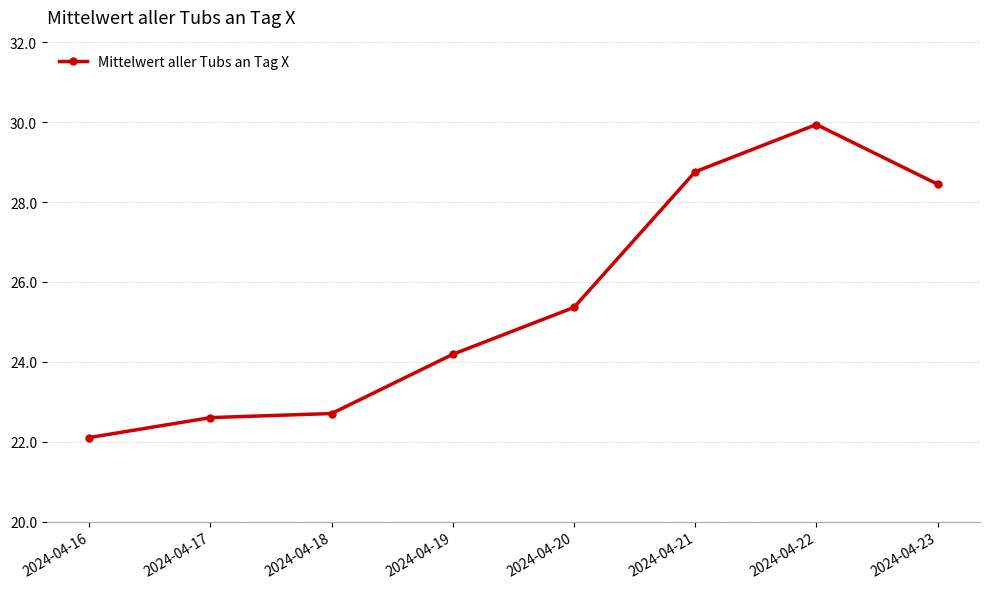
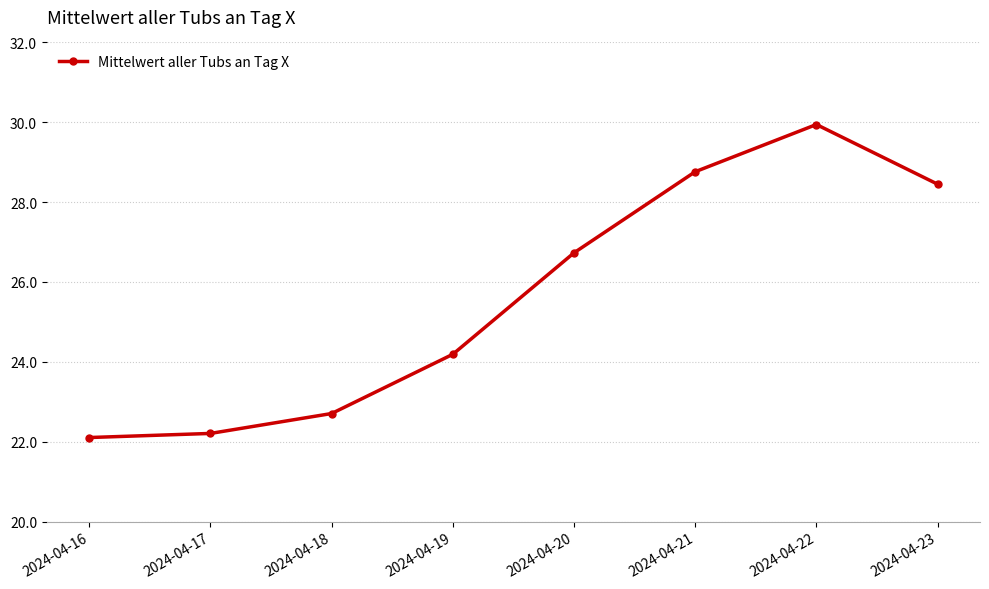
  {
    "2024-04-16": 22.1,
-   "2024-04-17": 22.6,
+   "2024-04-17": 22.2,
    "2024-04-18": 22.7,
    "2024-04-19": 24.2,
-   "2024-04-20": 25.4,
+   "2024-04-20": 26.7,
    "2024-04-21": 28.8,
    "2024-04-22": 29.9,
    "2024-04-23": 28.5
  }
